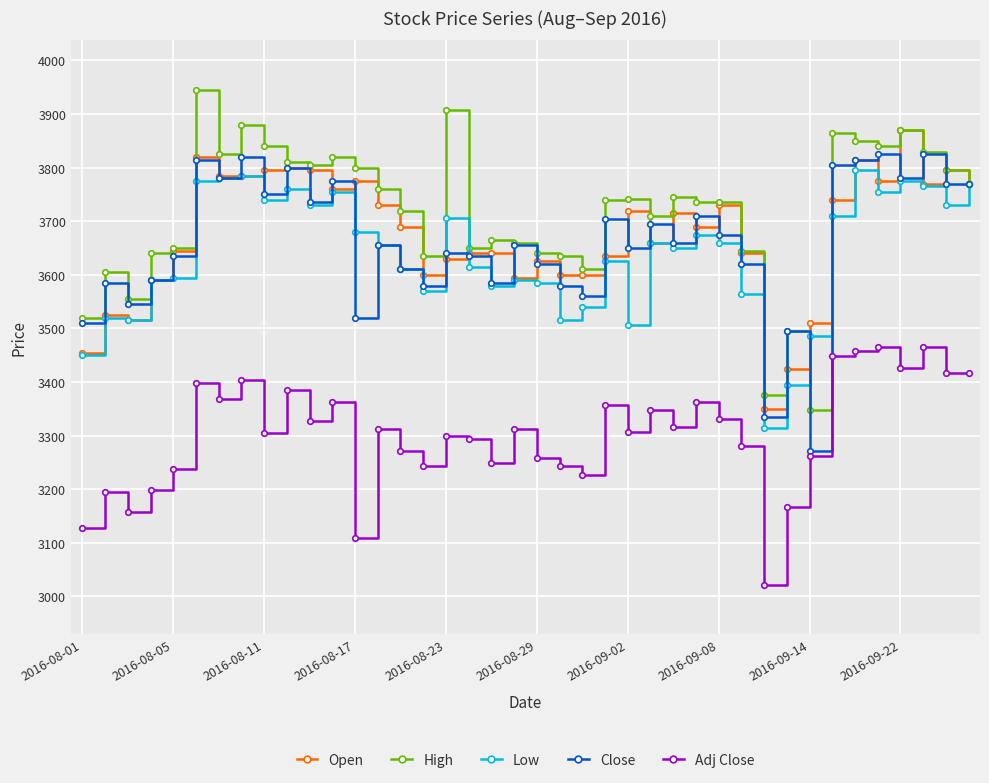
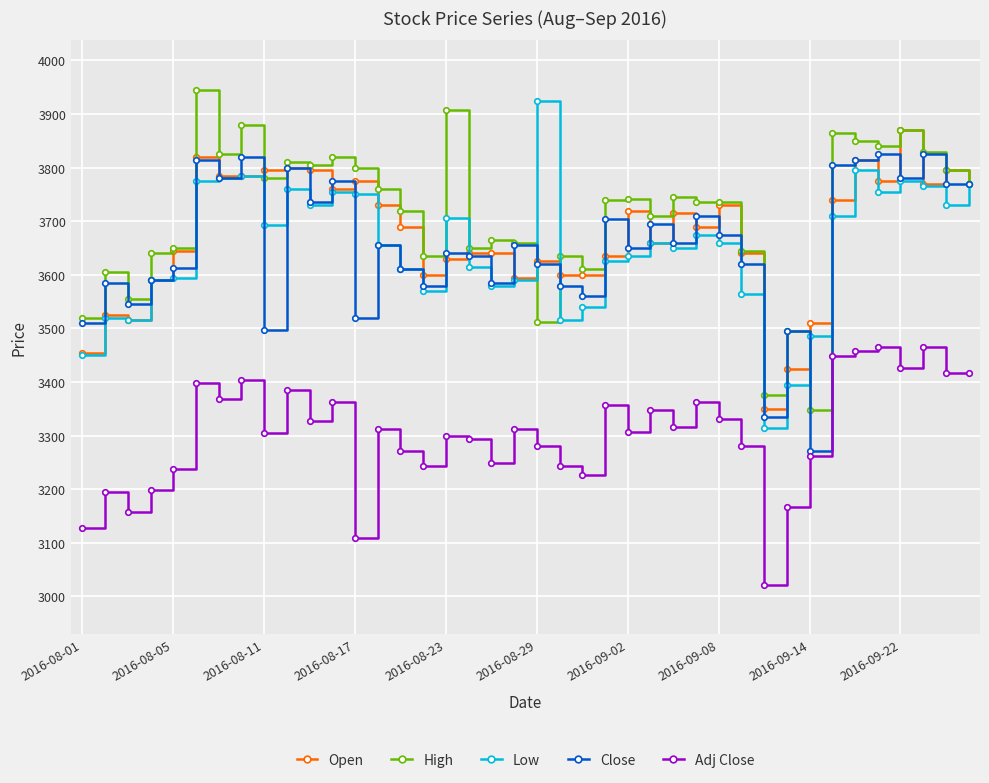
  {
    "Open": {
      "2016-08-01": 3460,
      "2016-08-05": 3650,
      "2016-08-11": 3800,
      "2016-08-17": 3780,
      "2016-08-23": 3630,
      "2016-08-29": 3630,
      "2016-09-02": 3720,
      "2016-09-08": 3730,
      "2016-09-14": 3510
    },
    "High": {
      "2016-08-01": 3520,
      "2016-08-05": 3650,
-     "2016-08-11": 3840,
+     "2016-08-11": 3780,
      "2016-08-17": 3800,
      "2016-08-23": 3910,
-     "2016-08-29": 3640,
+     "2016-08-29": 3510,
      "2016-09-02": 3740,
      "2016-09-08": 3740,
      "2016-09-14": 3350
    },
    "Low": {
      "2016-08-01": 3450,
      "2016-08-05": 3600,
-     "2016-08-11": 3740,
-     "2016-08-17": 3680,
+     "2016-08-11": 3690,
+     "2016-08-17": 3750,
      "2016-08-23": 3710,
-     "2016-08-29": 3590,
-     "2016-09-02": 3510,
+     "2016-08-29": 3920,
+     "2016-09-02": 3640,
      "2016-09-08": 3660,
      "2016-09-14": 3490,
      "2016-09-22": 3780
    },
    "Close": {
      "2016-08-01": 3510,
-     "2016-08-05": 3640,
-     "2016-08-11": 3750,
+     "2016-08-05": 3610,
+     "2016-08-11": 3500,
      "2016-08-17": 3520,
      "2016-08-23": 3640,
      "2016-08-29": 3620,
      "2016-09-02": 3650,
      "2016-09-08": 3680,
      "2016-09-14": 3270,
      "2016-09-22": 3780
    },
    "Adj Close": {
      "2016-08-01": 3130,
      "2016-08-05": 3240,
      "2016-08-11": 3300,
      "2016-08-17": 3110,
      "2016-08-23": 3300,
-     "2016-08-29": 3260,
+     "2016-08-29": 3280,
      "2016-09-02": 3310,
      "2016-09-08": 3330,
      "2016-09-14": 3260,
      "2016-09-22": 3430
    }
  }
